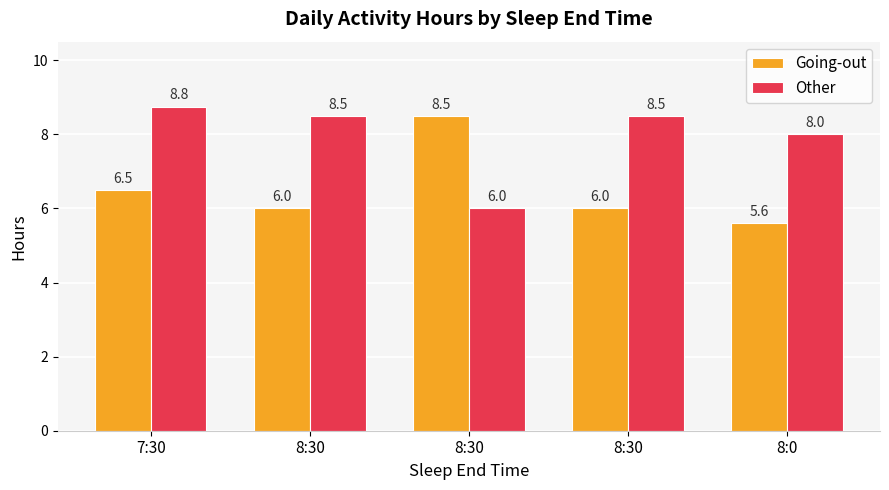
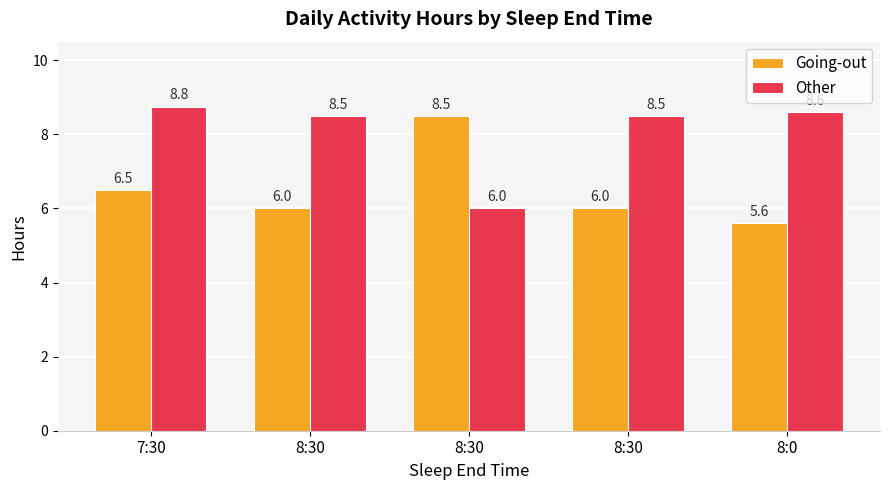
  {
    "Going-out": {
      "7:30": 6.5,
      "8:0": 5.6
    },
    "Other": {
-     "8:0": 8.0
+     "8:0": 8.6
    }
  }
